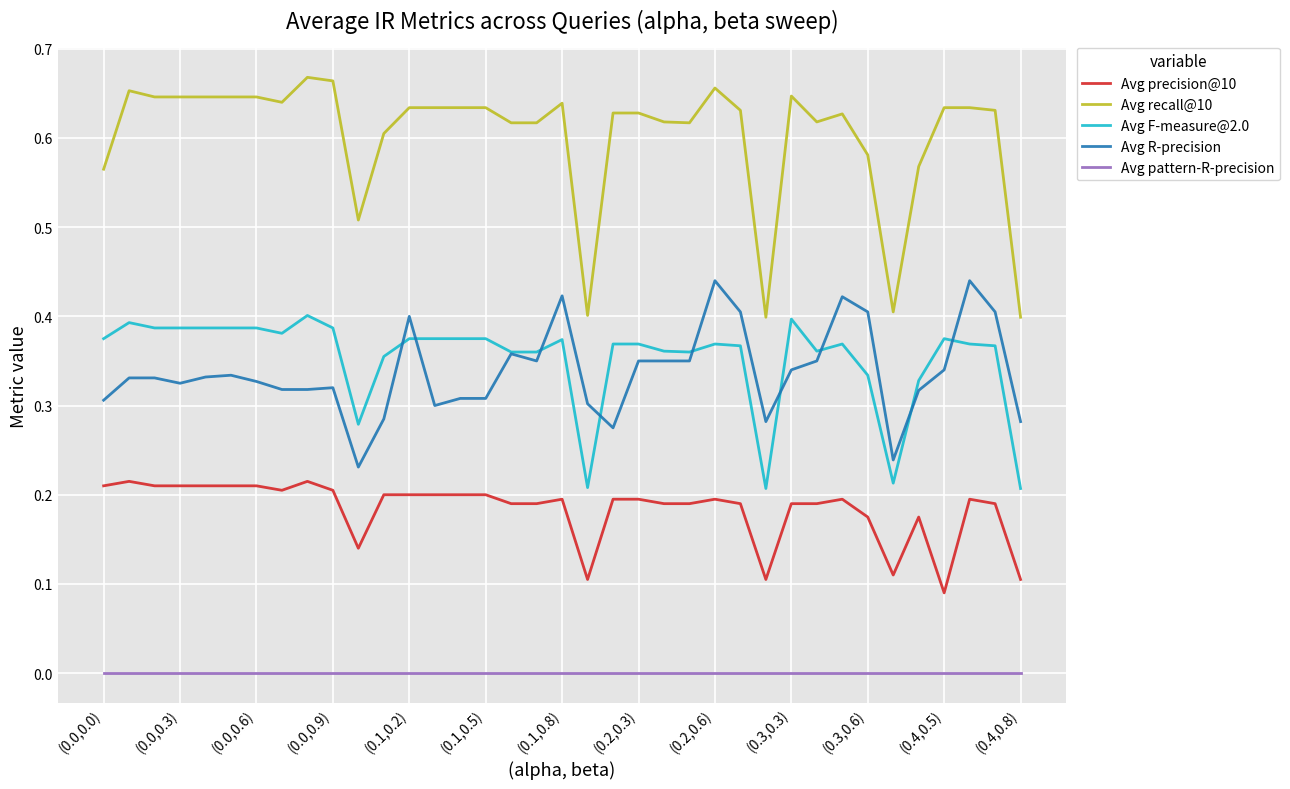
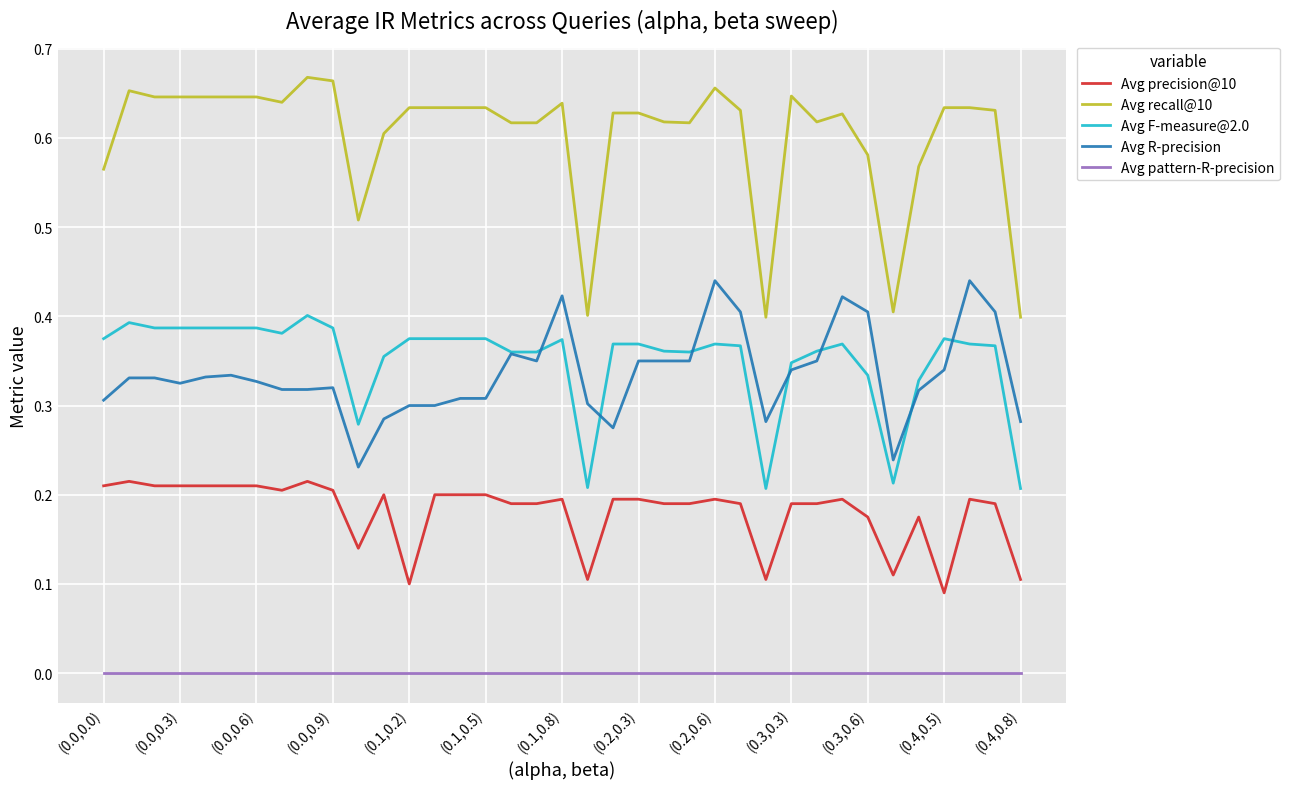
  {
    "Avg precision@10": {
      "(0.0,0.0)": 0.21,
      "(0.0,0.3)": 0.21,
      "(0.0,0.6)": 0.21,
      "(0.0,0.9)": 0.21,
-     "(0.1,0.2)": 0.2,
+     "(0.1,0.2)": 0.1,
      "(0.1,0.5)": 0.2,
      "(0.1,0.8)": 0.20,
      "(0.2,0.3)": 0.20,
      "(0.2,0.6)": 0.20,
      "(0.3,0.3)": 0.19,
      "(0.3,0.6)": 0.18,
      "(0.4,0.5)": 0.09,
      "(0.4,0.8)": 0.11
    },
    "Avg recall@10": {
      "(0.0,0.0)": 0.57,
      "(0.0,0.3)": 0.65,
      "(0.0,0.6)": 0.65,
      "(0.0,0.9)": 0.66,
      "(0.1,0.2)": 0.63,
      "(0.1,0.5)": 0.63,
      "(0.1,0.8)": 0.64,
      "(0.2,0.3)": 0.63,
      "(0.2,0.6)": 0.66,
      "(0.3,0.3)": 0.65,
      "(0.3,0.6)": 0.58,
      "(0.4,0.5)": 0.63,
      "(0.4,0.8)": 0.40
    },
    "Avg F-measure@2.0": {
      "(0.0,0.0)": 0.38,
      "(0.0,0.3)": 0.39,
      "(0.0,0.6)": 0.39,
      "(0.0,0.9)": 0.39,
      "(0.1,0.2)": 0.38,
      "(0.1,0.5)": 0.38,
      "(0.1,0.8)": 0.37,
      "(0.2,0.3)": 0.37,
      "(0.2,0.6)": 0.37,
-     "(0.3,0.3)": 0.40,
+     "(0.3,0.3)": 0.35,
      "(0.3,0.6)": 0.33,
      "(0.4,0.5)": 0.38,
      "(0.4,0.8)": 0.21
    },
    "Avg R-precision": {
      "(0.0,0.0)": 0.31,
      "(0.0,0.3)": 0.33,
      "(0.0,0.6)": 0.33,
      "(0.0,0.9)": 0.32,
-     "(0.1,0.2)": 0.4,
+     "(0.1,0.2)": 0.3,
      "(0.1,0.5)": 0.31,
      "(0.1,0.8)": 0.42,
      "(0.2,0.3)": 0.35,
      "(0.2,0.6)": 0.44,
      "(0.3,0.3)": 0.34,
      "(0.3,0.6)": 0.41,
      "(0.4,0.5)": 0.34,
      "(0.4,0.8)": 0.28
    },
    "Avg pattern-R-precision": {
      "(0.0,0.0)": 0.00,
      "(0.0,0.3)": 0.00,
      "(0.0,0.6)": 0.00,
      "(0.0,0.9)": 0.00,
      "(0.1,0.2)": 0.00,
      "(0.1,0.5)": 0.00,
      "(0.1,0.8)": 0.00,
      "(0.2,0.3)": 0.00,
      "(0.2,0.6)": 0.00,
      "(0.3,0.3)": 0.00,
      "(0.3,0.6)": 0.00,
      "(0.4,0.5)": 0.00,
      "(0.4,0.8)": 0.00
    }
  }
